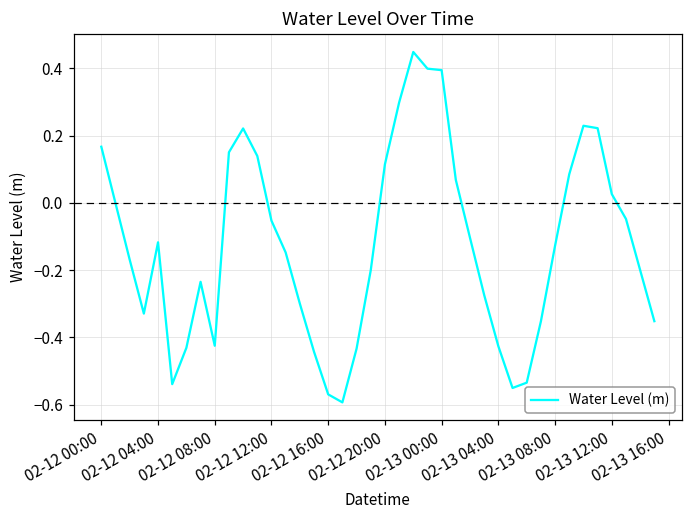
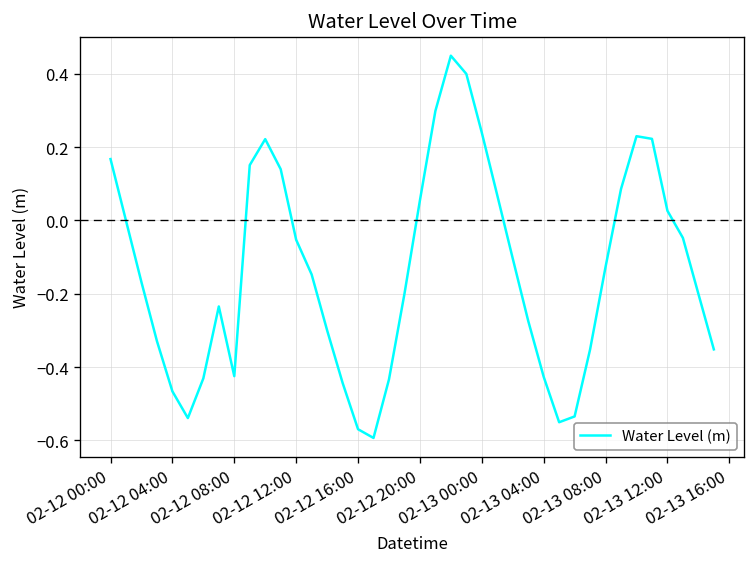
  {
    "02-12 00:00": 0.17,
-   "02-12 04:00": -0.12,
+   "02-12 04:00": -0.47,
    "02-12 08:00": -0.42,
    "02-12 12:00": -0.05,
    "02-12 16:00": -0.57,
-   "02-12 20:00": 0.11,
-   "02-13 00:00": 0.40,
+   "02-12 20:00": 0.05,
+   "02-13 00:00": 0.24,
    "02-13 04:00": -0.43,
    "02-13 08:00": -0.13,
    "02-13 12:00": 0.03
  }
